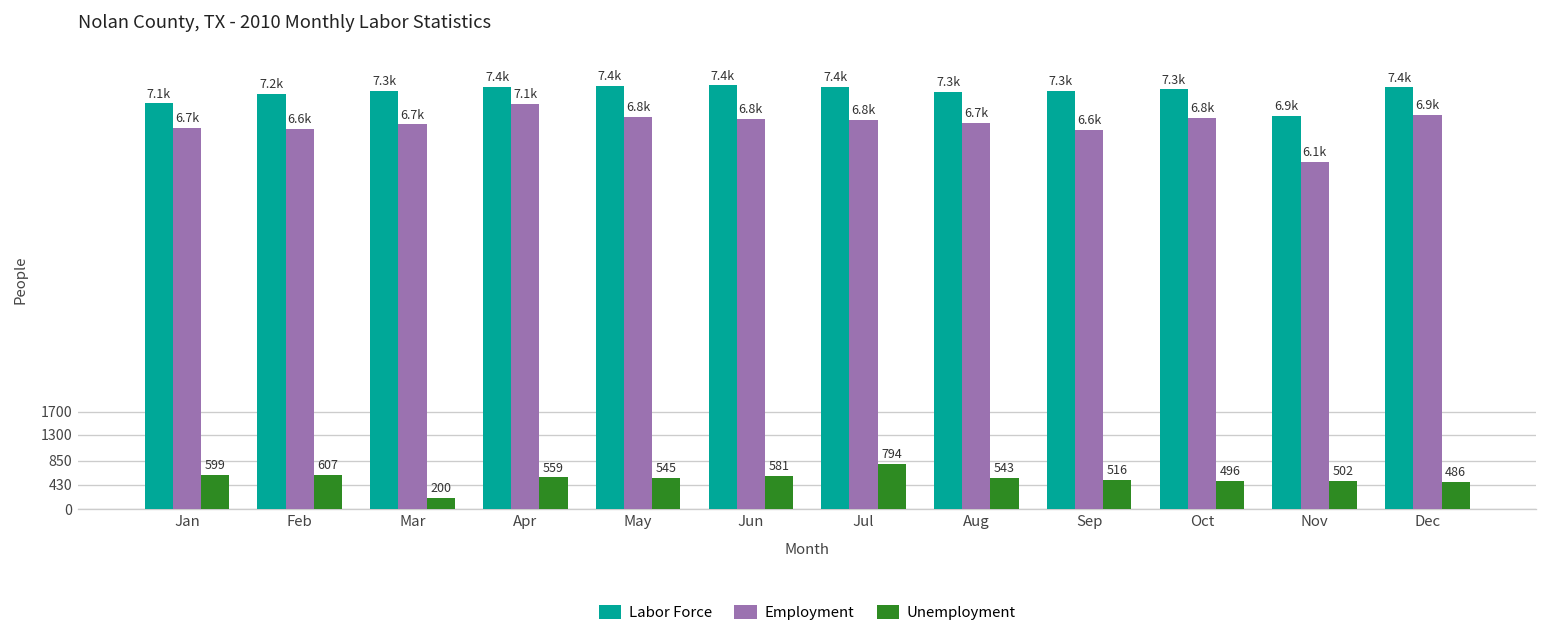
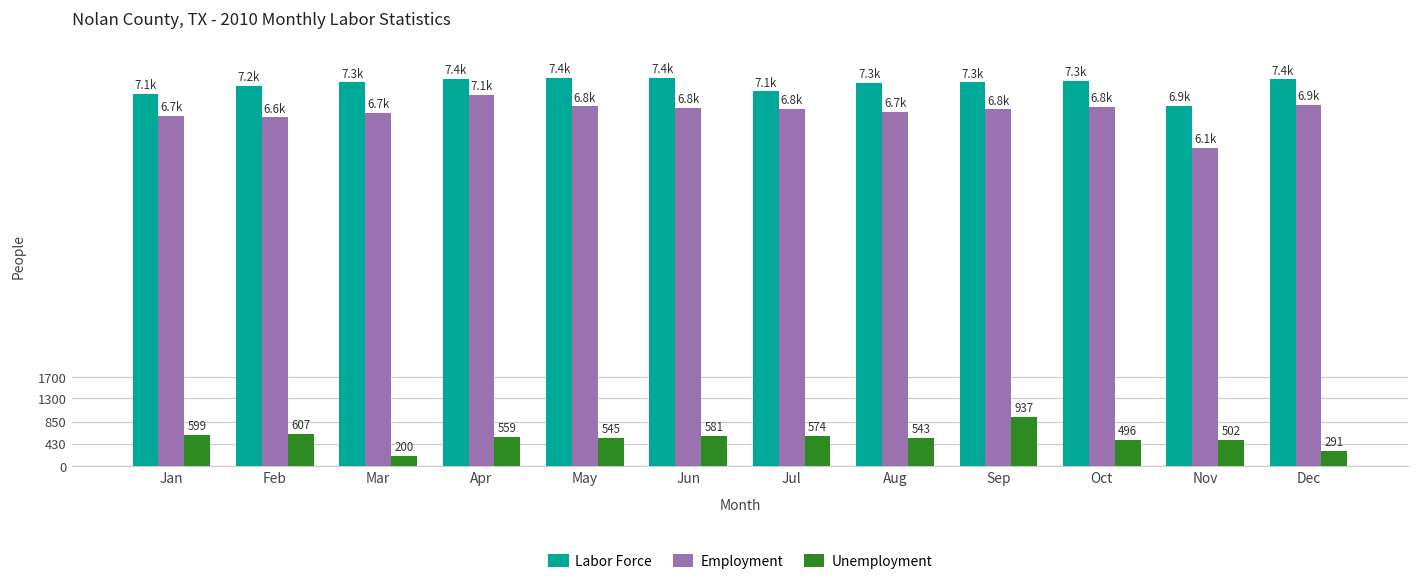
  {
    "Labor Force": {
      "Jan": "7.1k",
      "Feb": "7.2k",
      "Mar": "7.3k",
      "Apr": "7.4k",
      "May": "7.4k",
      "Jun": "7.4k",
-     "Jul": "7.4k",
+     "Jul": "7.1k",
      "Aug": "7.3k",
      "Sep": "7.3k",
      "Oct": "7.3k",
      "Nov": "6.9k",
      "Dec": "7.4k"
    },
    "Employment": {
      "Jan": "6.7k",
      "Feb": "6.6k",
      "Mar": "6.7k",
      "Apr": "7.1k",
      "May": "6.8k",
      "Jun": "6.8k",
      "Jul": "6.8k",
      "Aug": "6.7k",
-     "Sep": "6.6k",
+     "Sep": "6.8k",
      "Oct": "6.8k",
      "Nov": "6.1k",
      "Dec": "6.9k"
    },
    "Unemployment": {
      "Jan": "599",
      "Feb": "607",
      "Mar": "200",
      "Apr": "559",
      "May": "545",
      "Jun": "581",
-     "Jul": "794",
+     "Jul": "574",
      "Aug": "543",
-     "Sep": "516",
+     "Sep": "937",
      "Oct": "496",
      "Nov": "502",
-     "Dec": "486"
+     "Dec": "291"
    }
  }
